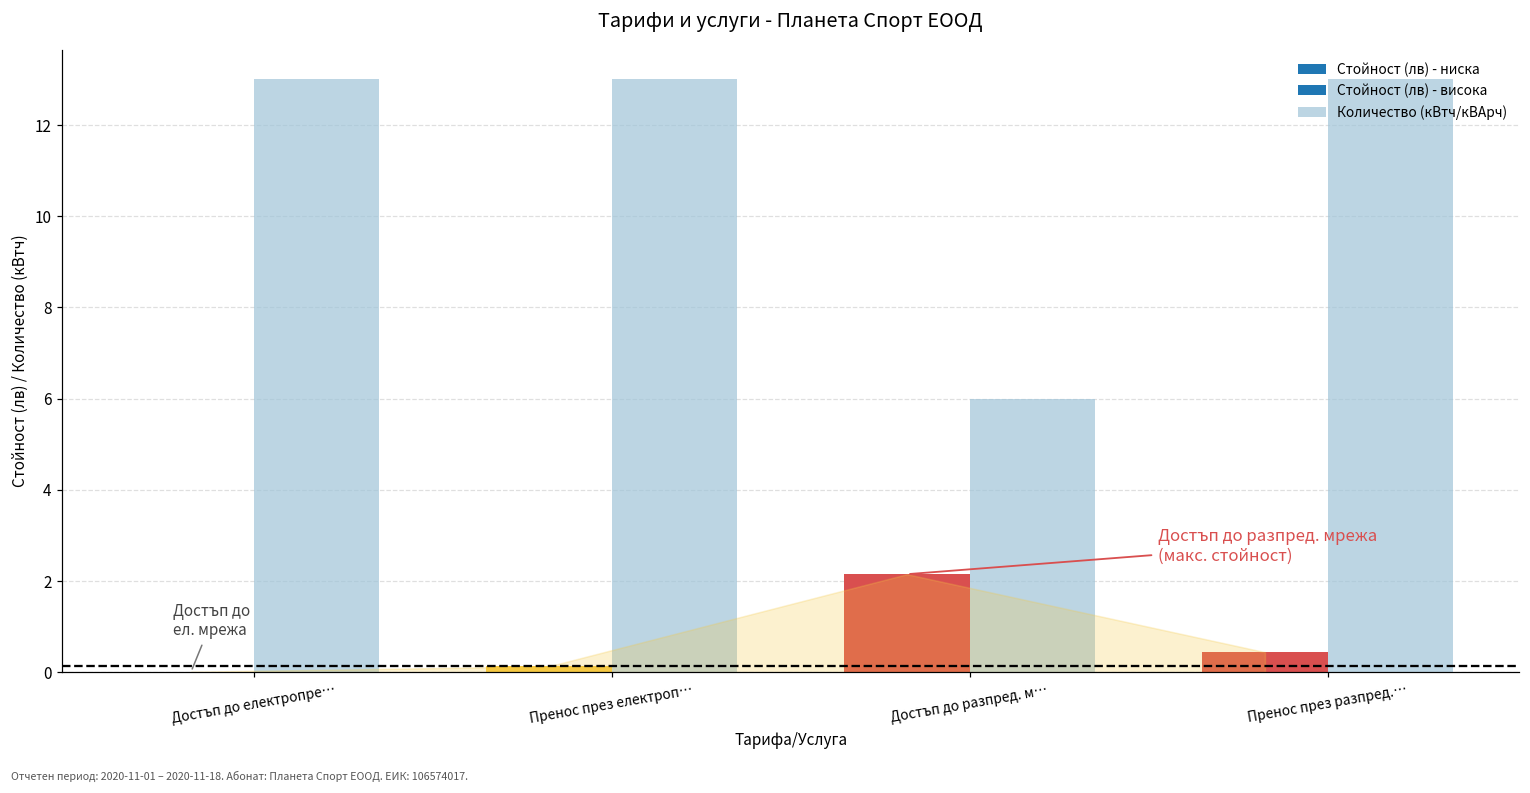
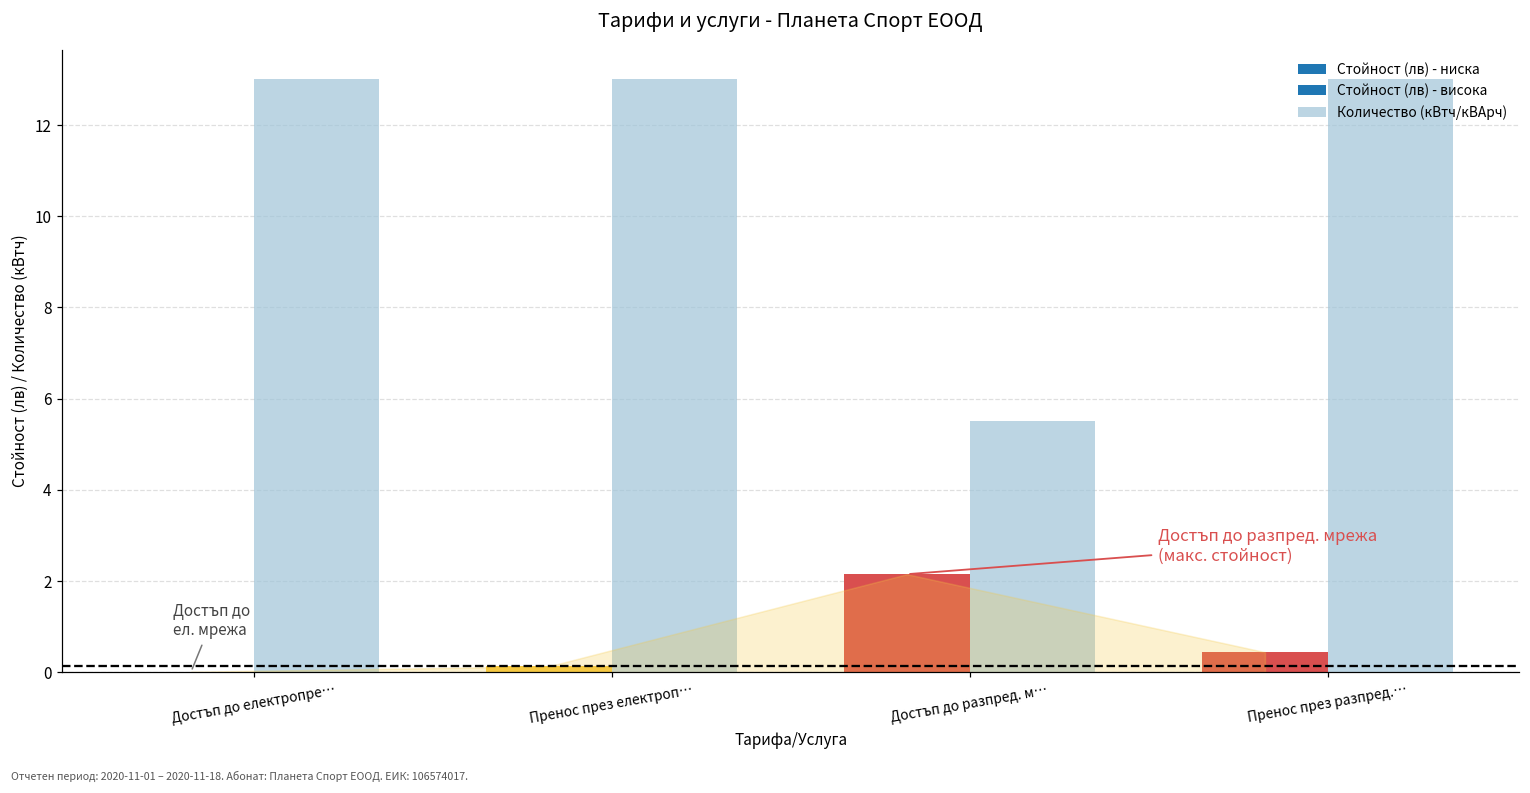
  {
    "Количество (кВтч/кВАрч)": {
      "Достъп до електропре…": 13.0,
      "Пренос през електроп…": 13.0,
-     "Достъп до разпред. м…": 6.0,
+     "Достъп до разпред. м…": 5.5,
      "Пренос през разпред.…": 13.0
    }
  }
